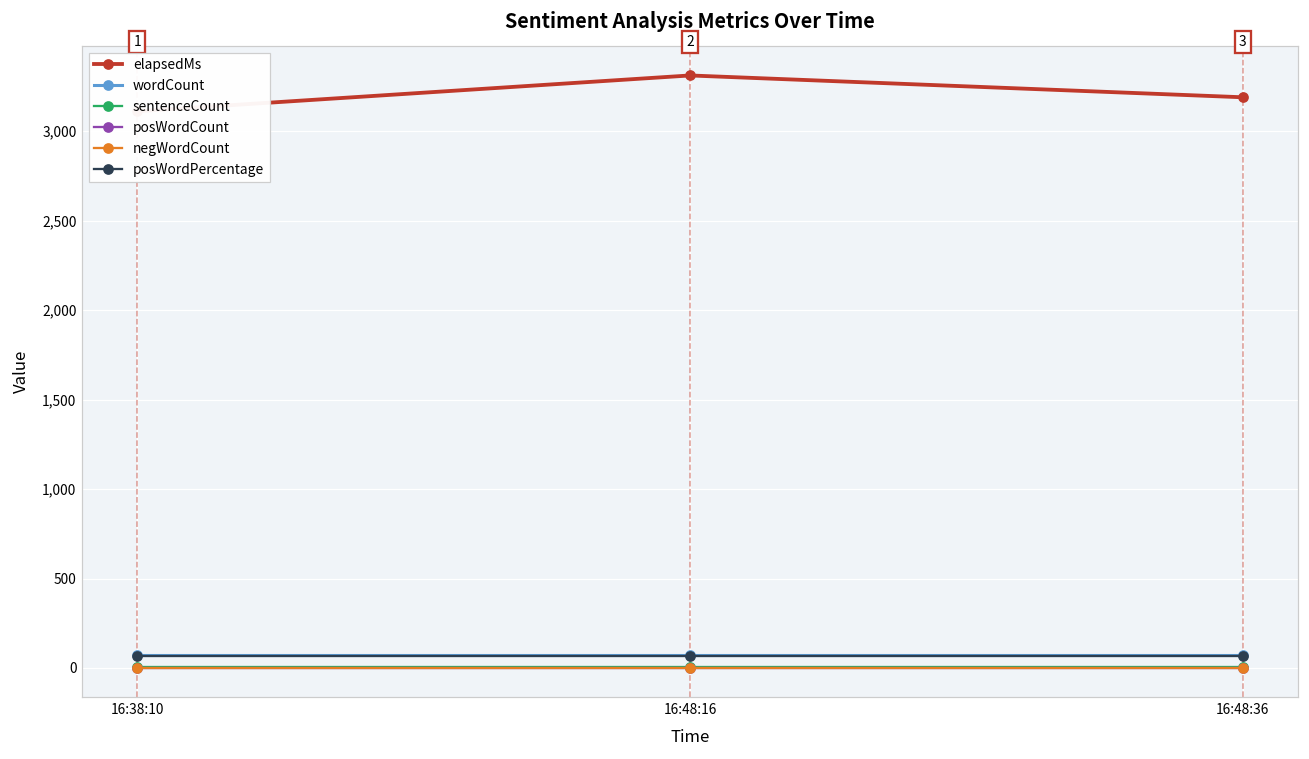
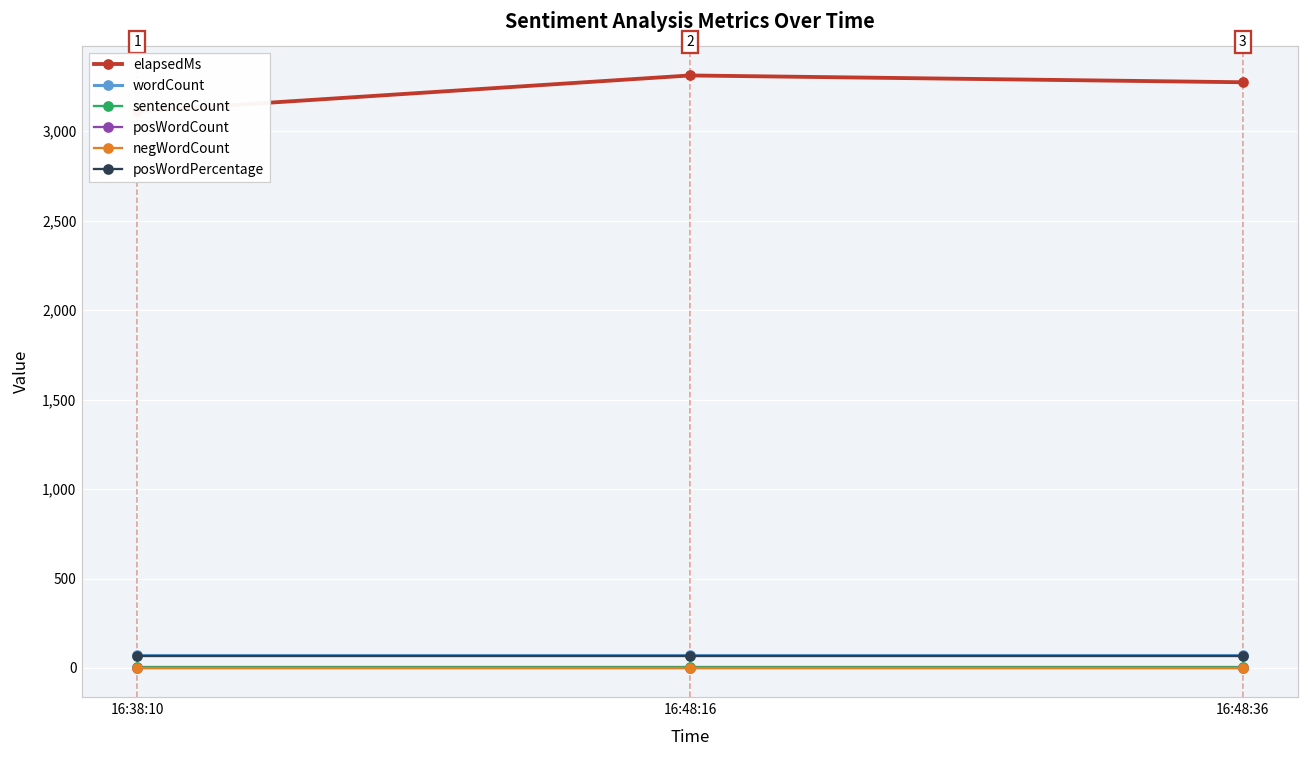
  {
    "elapsedMs": {
-     "16:48:36": "3,190"
+     "16:48:36": "3,270"
    }
  }
